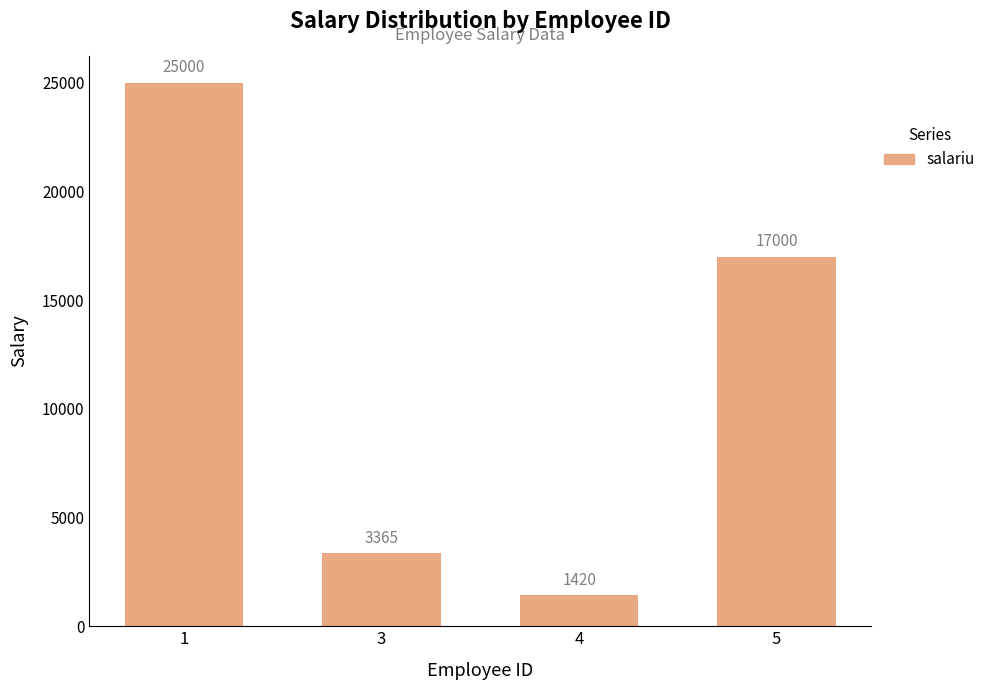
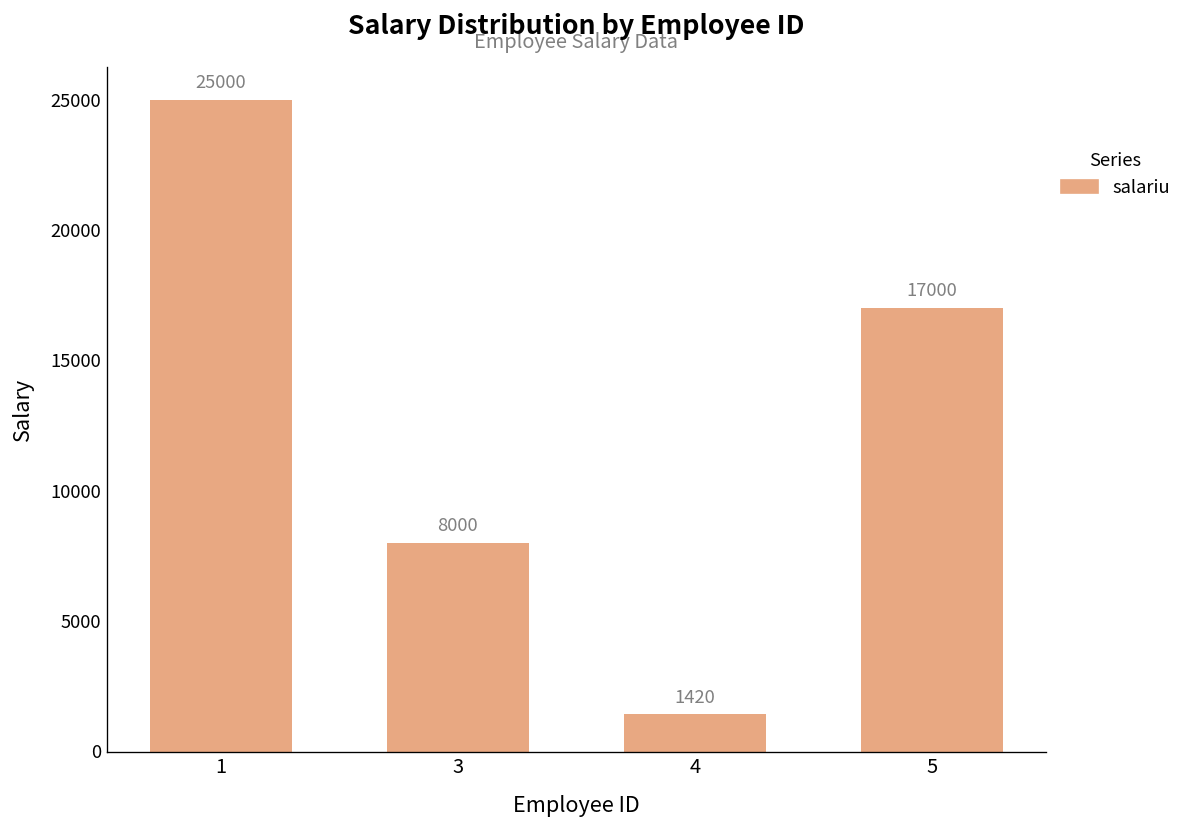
  {
    "1": 25000,
-   "3": 3365,
+   "3": 8000,
    "4": 1420,
    "5": 17000
  }
